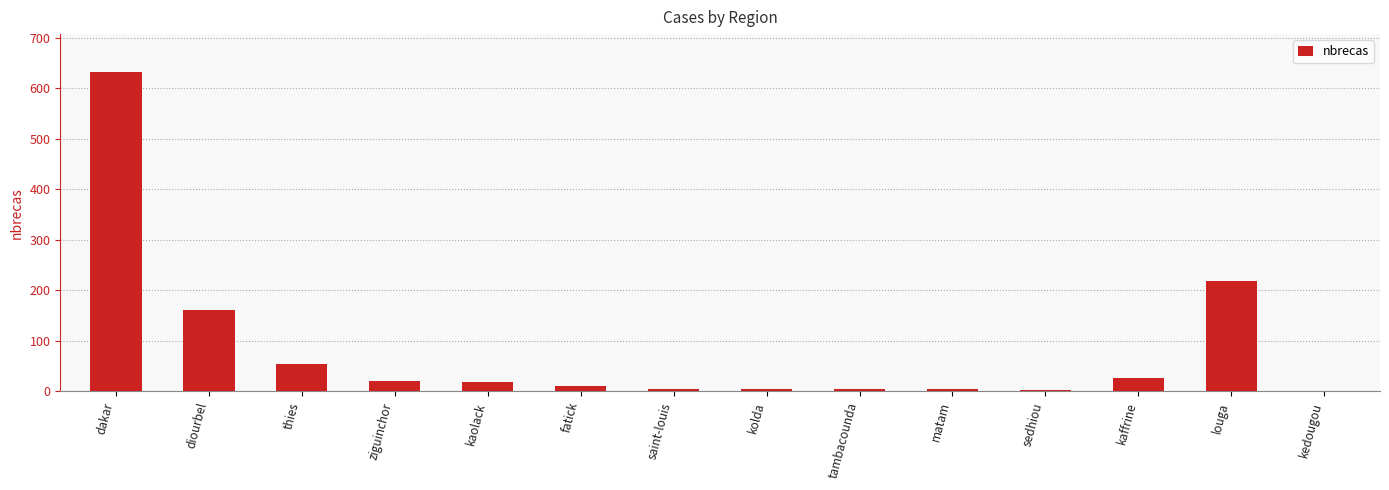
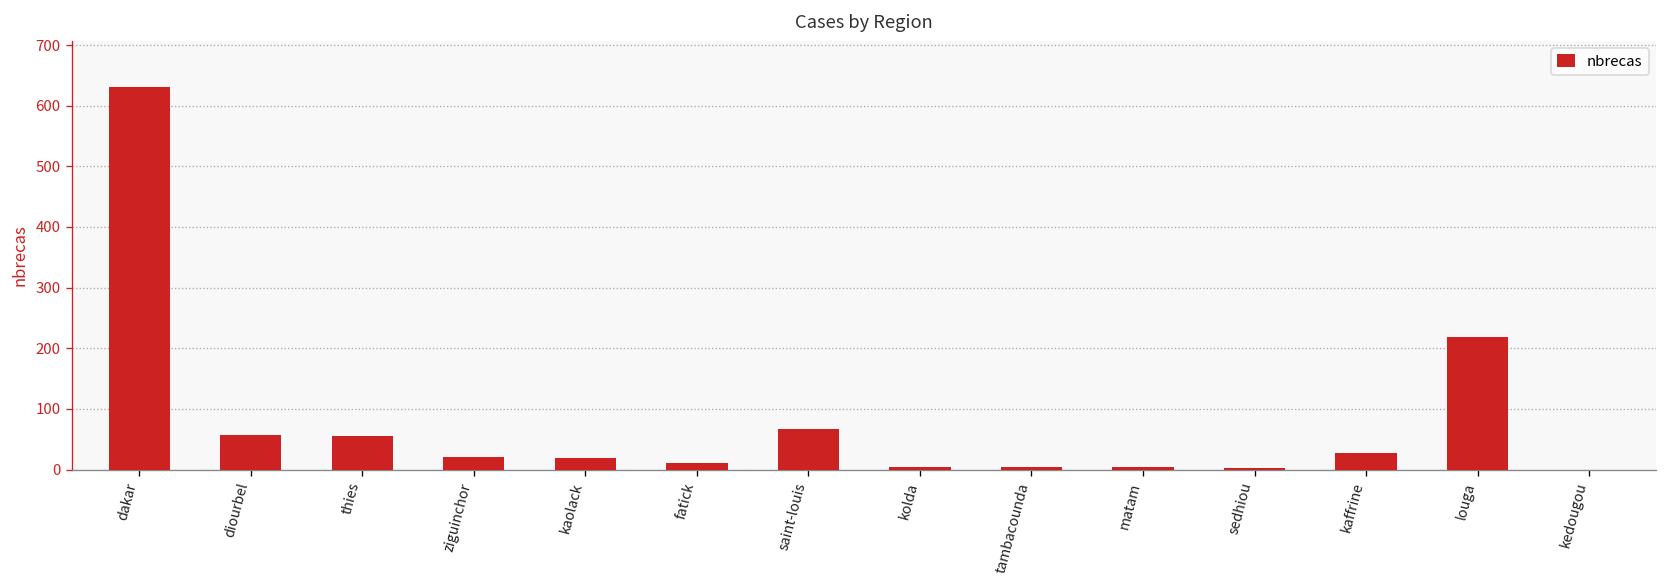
  {
    "dakar": 630,
-   "diourbel": 160,
+   "diourbel": 60,
    "thies": 60,
    "ziguinchor": 20,
    "kaolack": 20,
    "fatick": 10,
-   "saint-louis": 10,
+   "saint-louis": 70,
    "kolda": 10,
    "kaffrine": 30,
    "louga": 220,
    "kedougou": 0
  }
